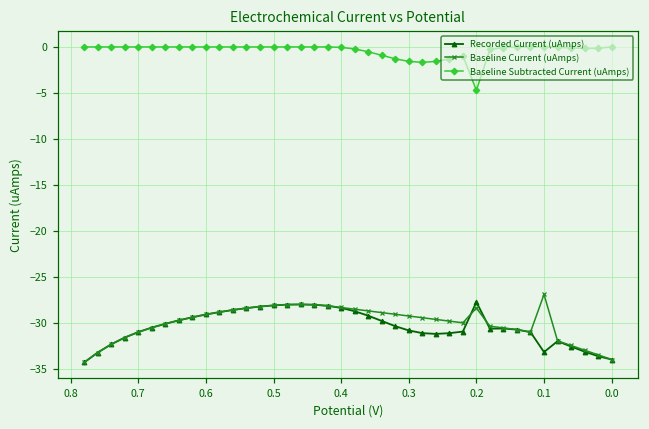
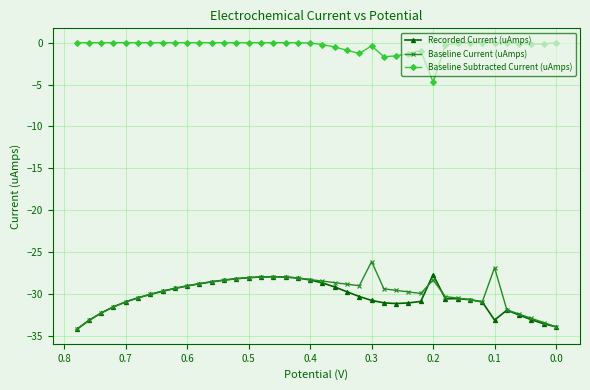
  {
    "Recorded Current (uAmps)": {
      "0.3": -31,
      "0.2": -28,
      "0.1": -33
    },
    "Baseline Current (uAmps)": {
-     "0.3": -29,
+     "0.3": -26,
      "0.2": -28,
      "0.1": -27
    },
    "Baseline Subtracted Current (uAmps)": {
      "0.7": 0,
      "0.6": 0,
      "0.5": 0,
      "0.4": 0,
-     "0.3": -2,
+     "0.3": 0,
      "0.2": -5
    }
  }
